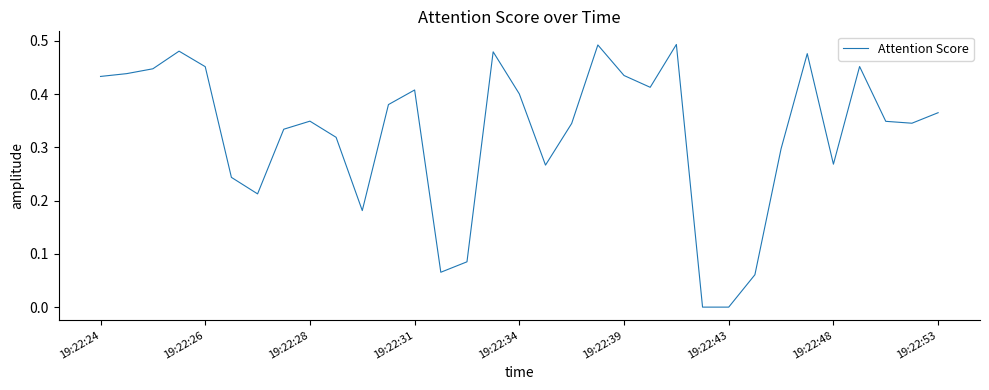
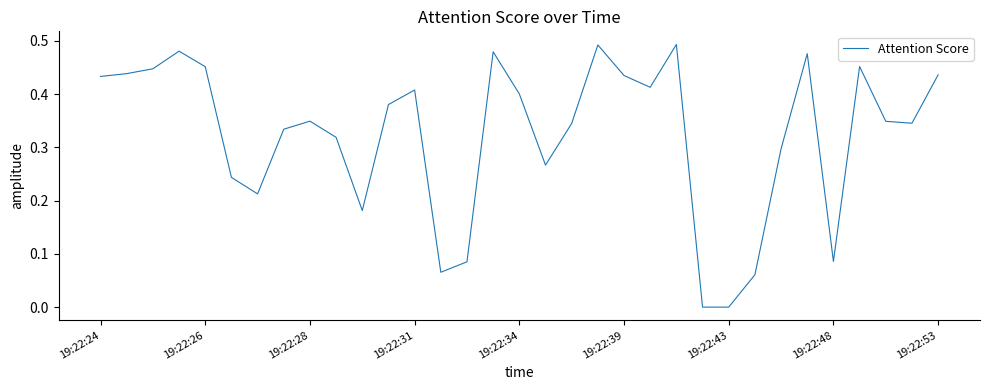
  {
    "19:22:34": 0.40,
    "19:22:39": 0.43,
    "19:22:43": 0.00,
-   "19:22:48": 0.27,
-   "19:22:53": 0.37
+   "19:22:48": 0.09,
+   "19:22:53": 0.44
  }
